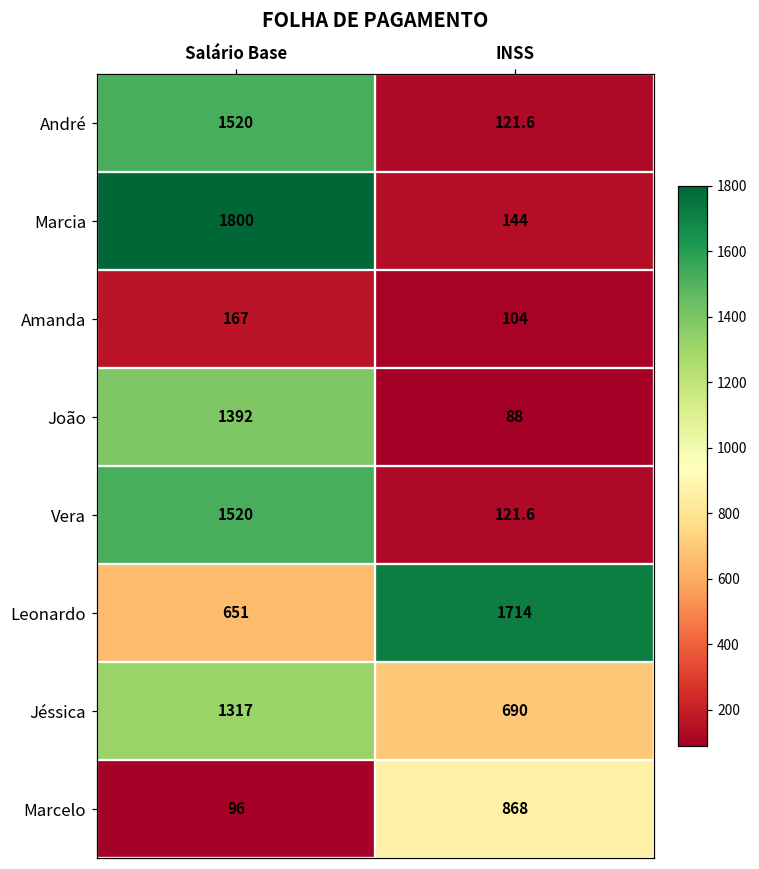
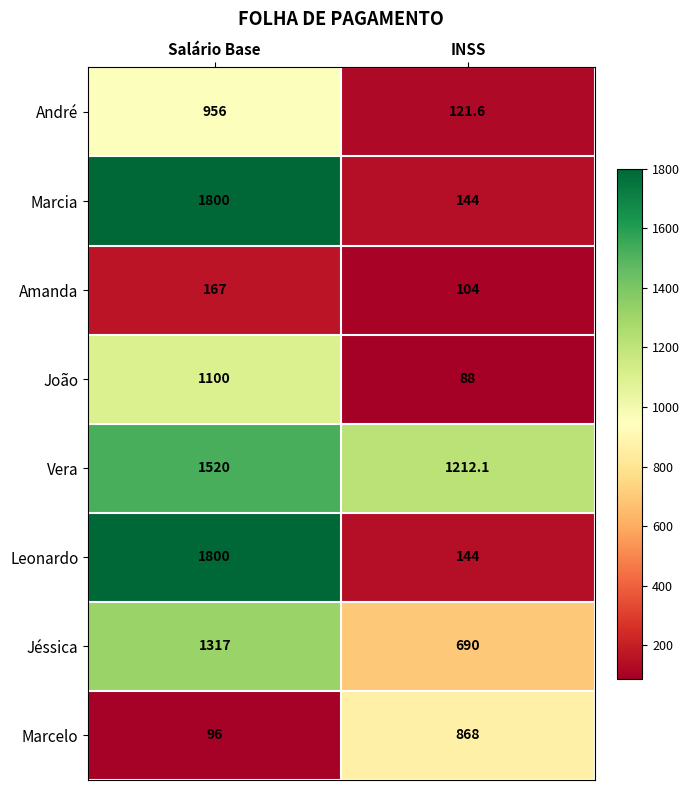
  {
    "André": {
-     "Salário Base": 1520,
+     "Salário Base": 956,
      "INSS": 121.6
    },
    "Marcia": {
      "Salário Base": 1800,
      "INSS": 144
    },
    "Amanda": {
      "Salário Base": 167,
      "INSS": 104
    },
    "João": {
-     "Salário Base": 1392,
+     "Salário Base": 1100,
      "INSS": 88
    },
    "Vera": {
      "Salário Base": 1520,
-     "INSS": 121.6
+     "INSS": 1212.1
    },
    "Leonardo": {
-     "Salário Base": 651,
-     "INSS": 1714
+     "Salário Base": 1800,
+     "INSS": 144
    },
    "Jéssica": {
      "Salário Base": 1317,
      "INSS": 690
    },
    "Marcelo": {
      "Salário Base": 96,
      "INSS": 868
    }
  }
